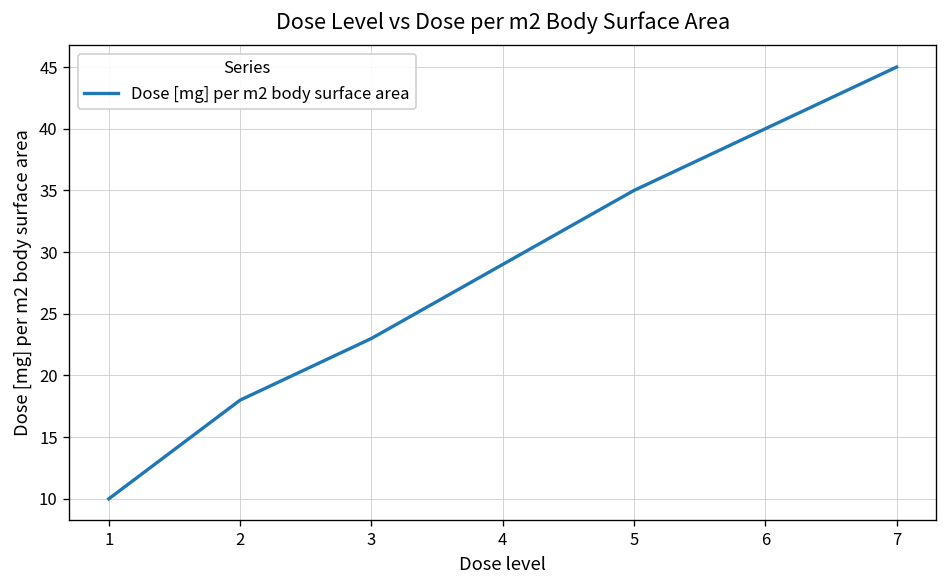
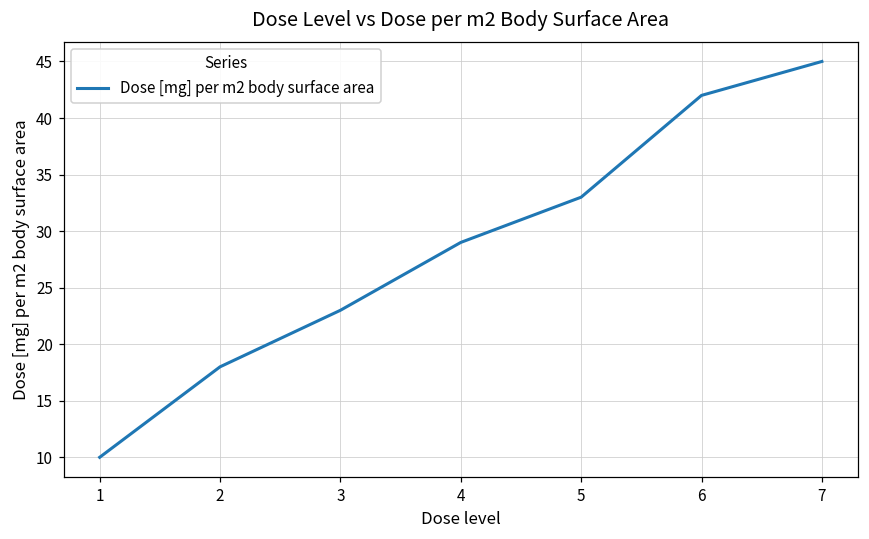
  {
    "1": 10,
    "2": 18,
    "3": 23,
    "4": 29,
-   "5": 35,
-   "6": 40,
+   "5": 33,
+   "6": 42,
    "7": 45
  }
